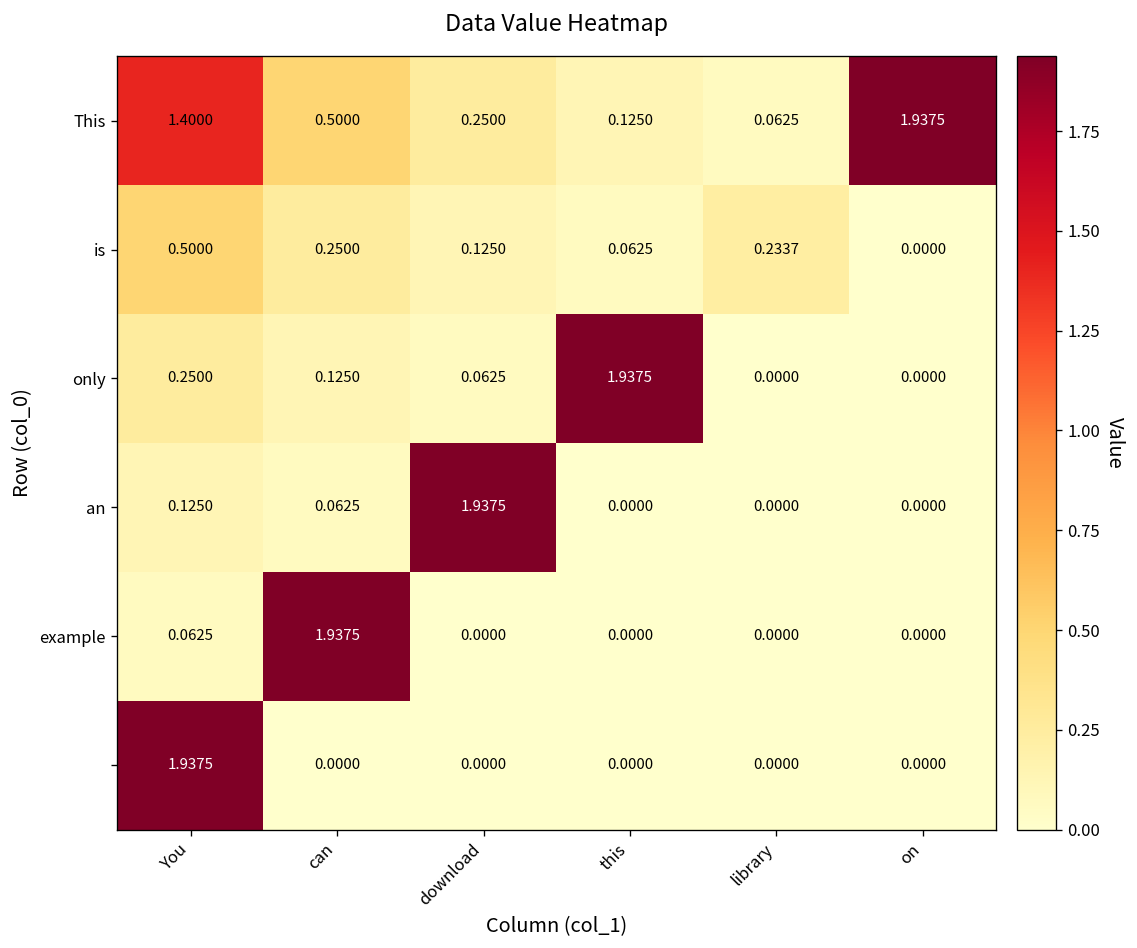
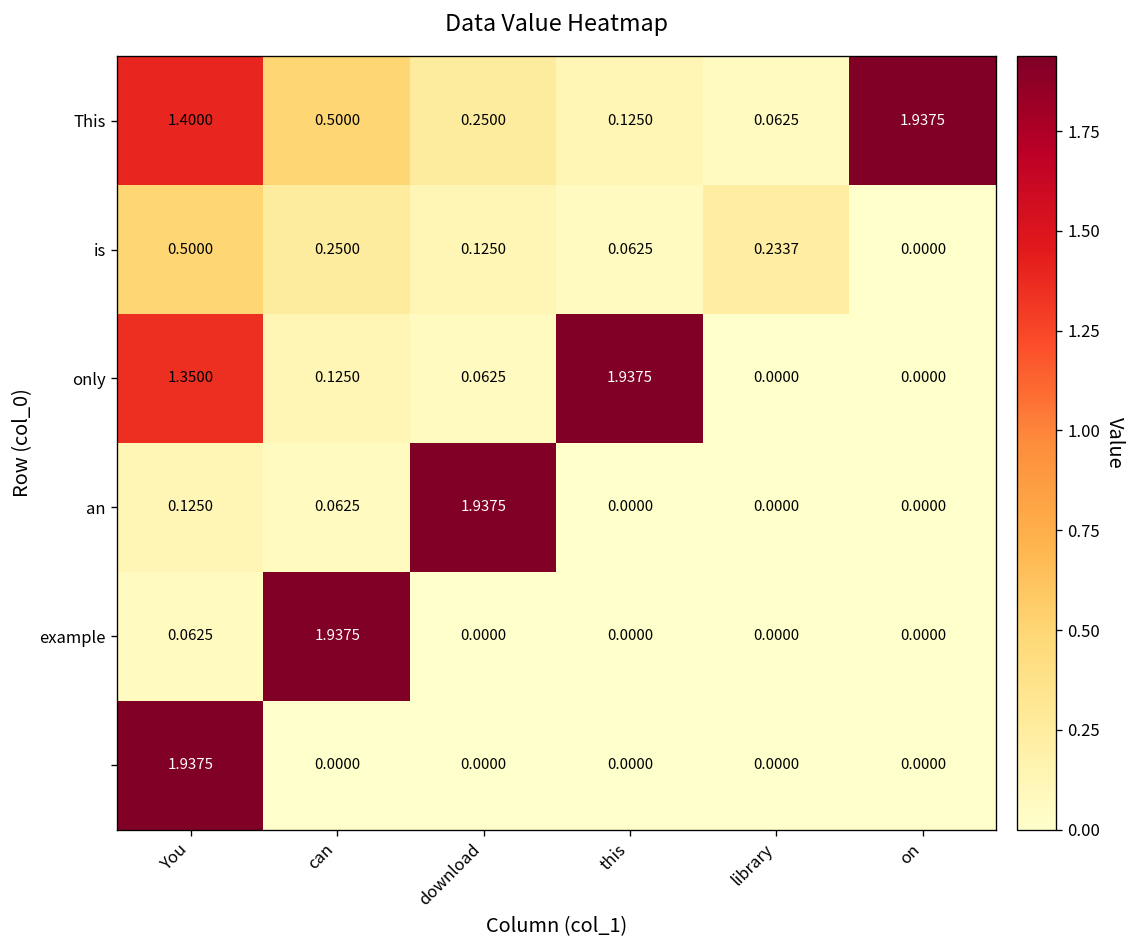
  {
    "This": {
      "You": 1.4000,
      "can": 0.5000,
      "download": 0.2500,
      "this": 0.1250,
      "library": 0.0625,
      "on": 1.9375
    },
    "is": {
      "You": 0.5000,
      "can": 0.2500,
      "download": 0.1250,
      "this": 0.0625,
      "library": 0.2337,
      "on": 0.0000
    },
    "only": {
-     "You": 0.2500,
+     "You": 1.3500,
      "can": 0.1250,
      "download": 0.0625,
      "this": 1.9375,
      "library": 0.0000,
      "on": 0.0000
    },
    "an": {
      "You": 0.1250,
      "can": 0.0625,
      "download": 1.9375,
      "this": 0.0000,
      "library": 0.0000,
      "on": 0.0000
    },
    "example": {
      "You": 0.0625,
      "can": 1.9375,
      "download": 0.0000,
      "this": 0.0000,
      "library": 0.0000,
      "on": 0.0000
    }
  }
